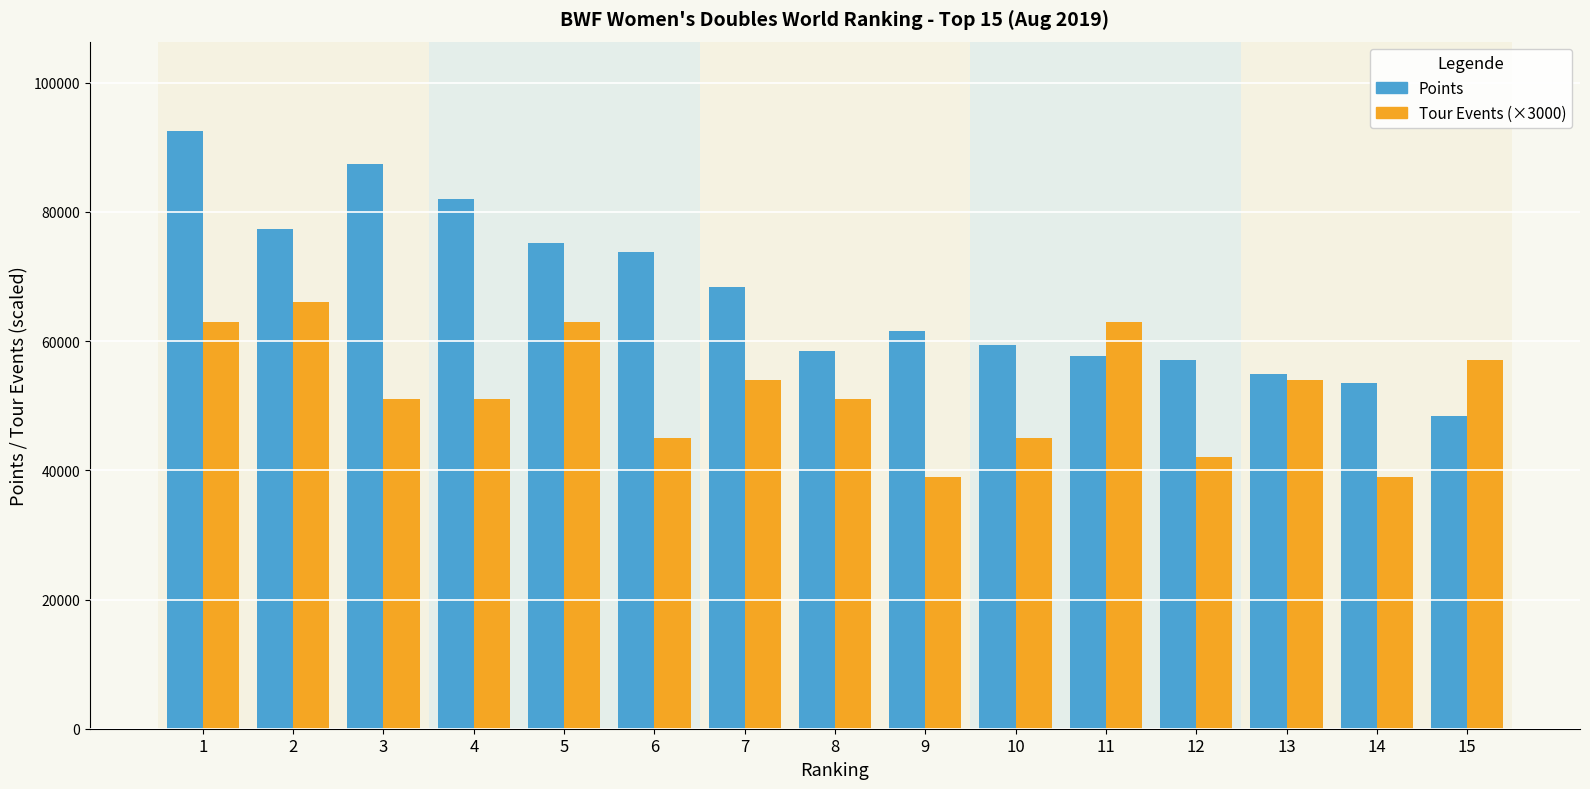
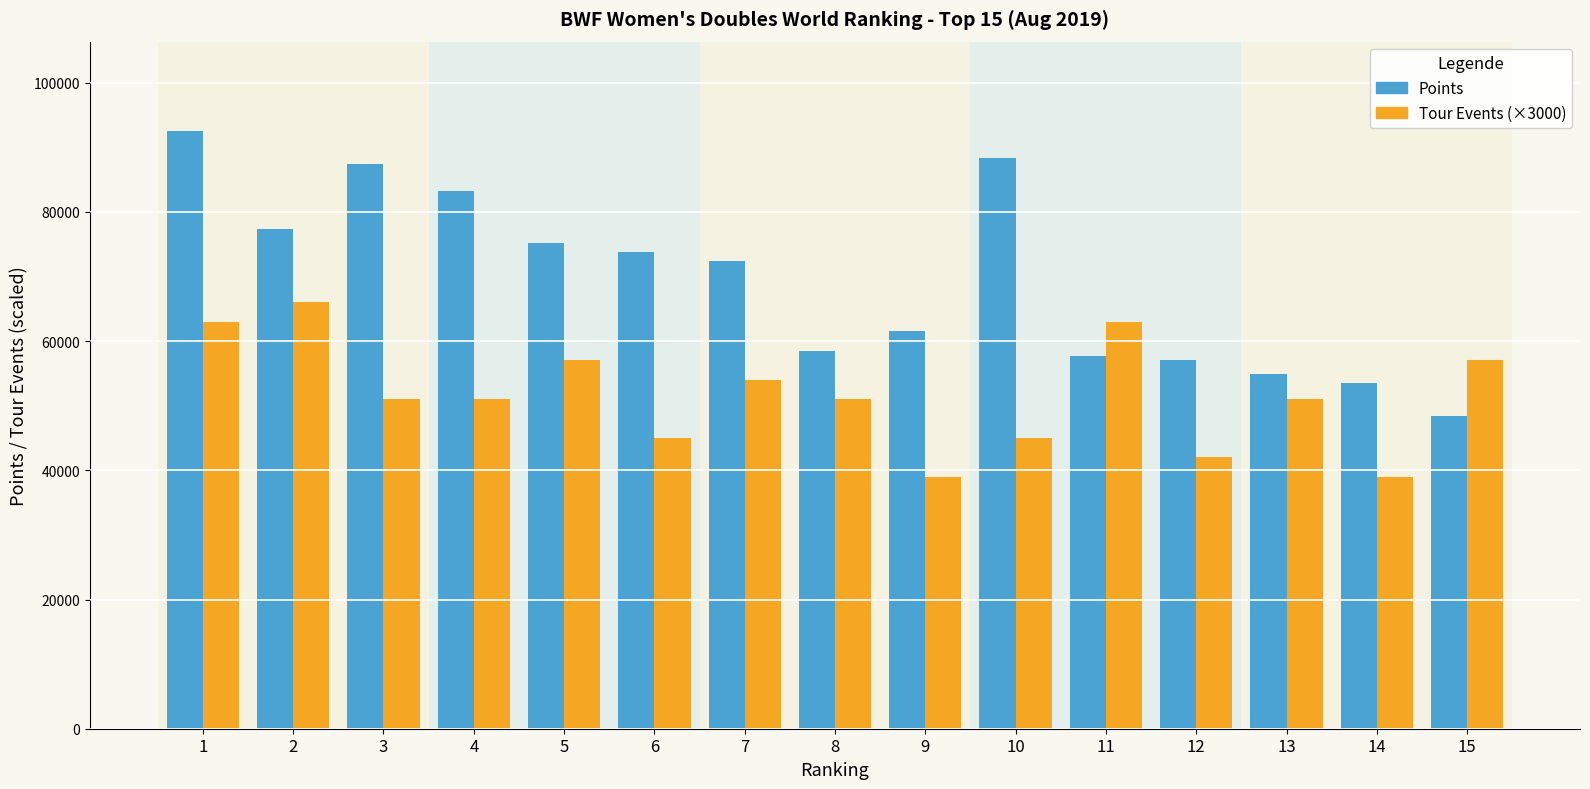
  {
    "Points": {
      "1": 92000,
      "2": 77000,
      "3": 87000,
-     "4": 82000,
+     "4": 83000,
      "5": 75000,
      "6": 74000,
-     "7": 68000,
+     "7": 72000,
      "8": 58000,
      "9": 62000,
-     "10": 59000,
+     "10": 88000,
      "11": 58000,
      "12": 57000,
      "13": 55000,
      "14": 53000,
      "15": 48000
    },
    "Tour Events (×3000)": {
      "1": 63000,
      "2": 66000,
      "3": 51000,
      "4": 51000,
-     "5": 63000,
+     "5": 57000,
      "6": 45000,
      "7": 54000,
      "8": 51000,
      "9": 39000,
      "10": 45000,
      "11": 63000,
      "12": 42000,
-     "13": 54000,
+     "13": 51000,
      "14": 39000,
      "15": 57000
    }
  }
